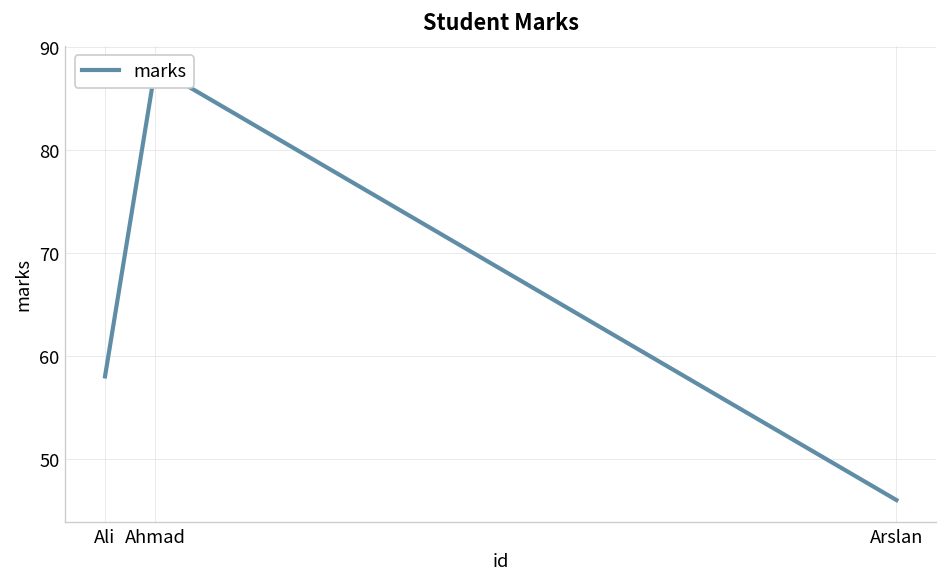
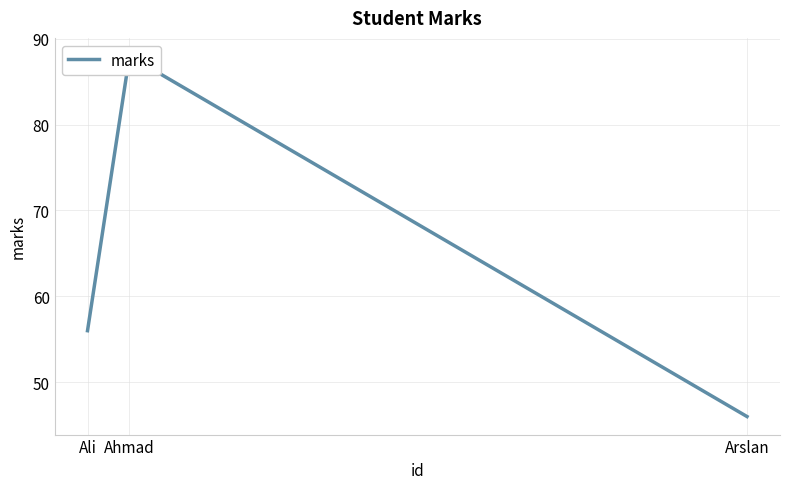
  {
-   "Ali": 58,
+   "Ali": 56,
    "Arslan": 46
  }
